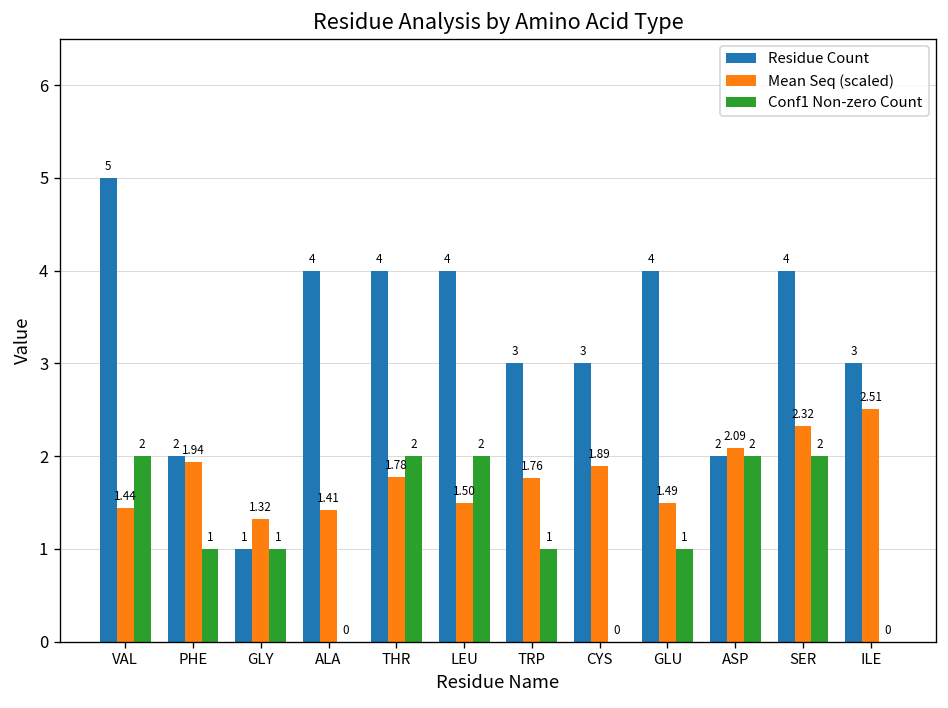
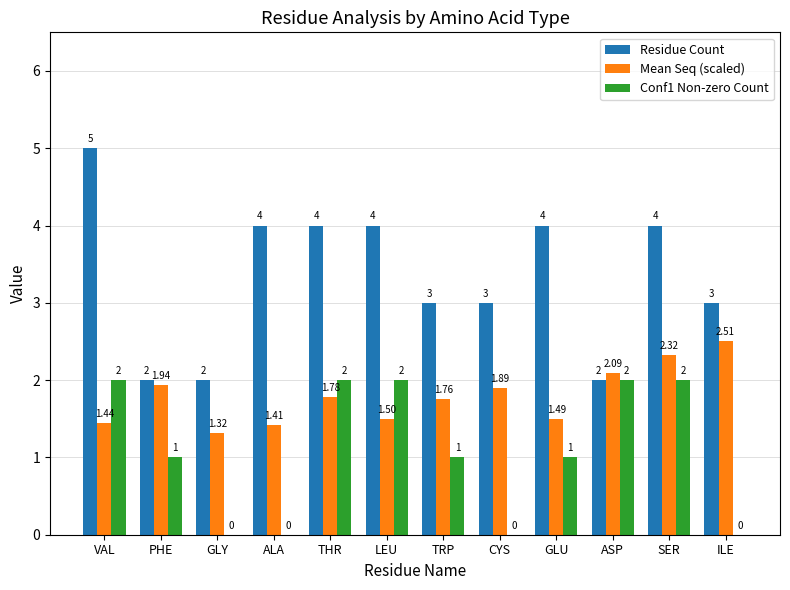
  {
    "Residue Count": {
      "VAL": 5,
      "PHE": 2,
-     "GLY": 1,
+     "GLY": 2,
      "ALA": 4,
      "THR": 4,
      "LEU": 4,
      "TRP": 3,
      "CYS": 3,
      "GLU": 4,
      "ASP": 2,
      "SER": 4,
      "ILE": 3
    },
    "Mean Seq (scaled)": {
      "VAL": 1.44,
      "PHE": 1.94,
      "GLY": 1.32,
      "ALA": 1.41,
      "THR": 1.78,
      "LEU": 1.50,
      "TRP": 1.76,
      "CYS": 1.89,
      "GLU": 1.49,
      "ASP": 2.09,
      "SER": 2.32,
      "ILE": 2.51
    },
    "Conf1 Non-zero Count": {
      "VAL": 2,
      "PHE": 1,
-     "GLY": 1,
+     "GLY": 0,
      "ALA": 0,
      "THR": 2,
      "LEU": 2,
      "TRP": 1,
      "CYS": 0,
      "GLU": 1,
      "ASP": 2,
      "SER": 2,
      "ILE": 0
    }
  }
